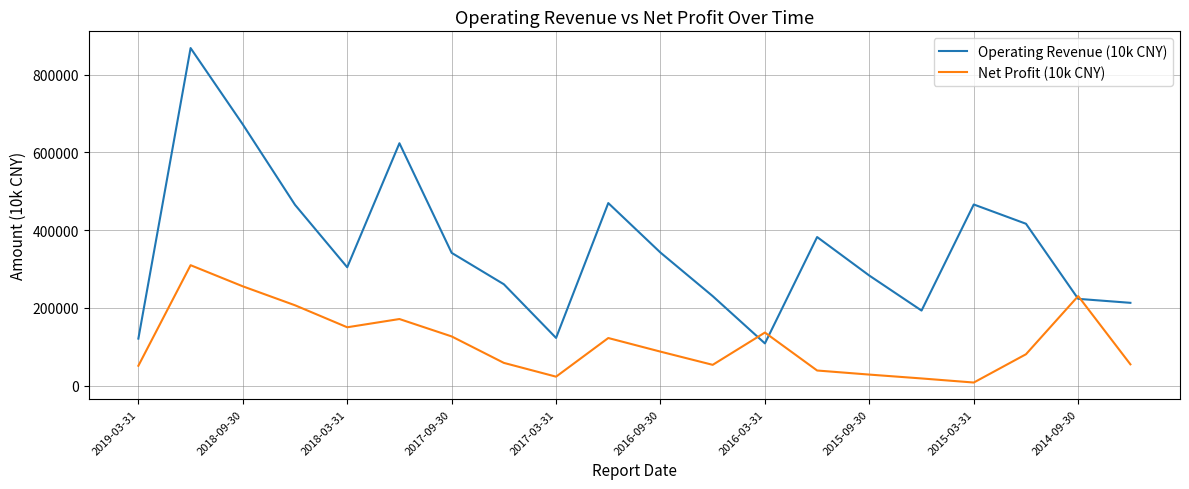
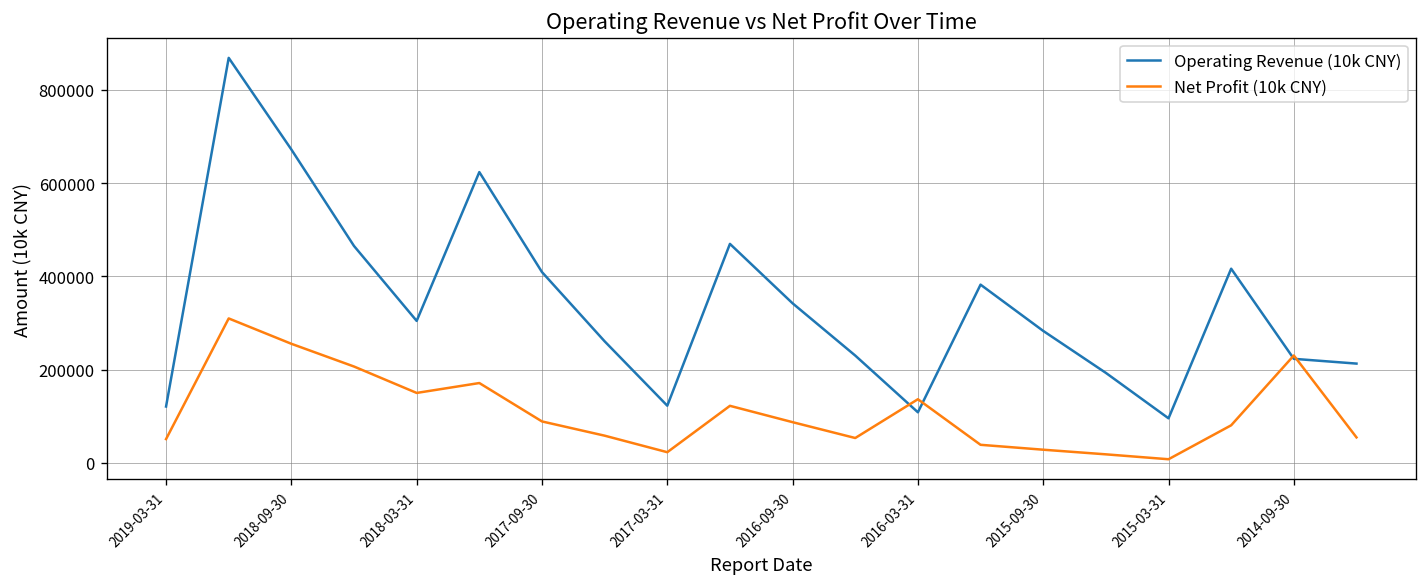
  {
    "Operating Revenue (10k CNY)": {
      "2019-03-31": 120000,
      "2018-09-30": 670000,
      "2018-03-31": 300000,
-     "2017-09-30": 340000,
+     "2017-09-30": 410000,
      "2017-03-31": 120000,
      "2016-09-30": 340000,
      "2016-03-31": 110000,
      "2015-09-30": 280000,
-     "2015-03-31": 470000,
+     "2015-03-31": 100000,
      "2014-09-30": 220000
    },
    "Net Profit (10k CNY)": {
      "2019-03-31": 50000,
      "2018-09-30": 260000,
      "2018-03-31": 150000,
-     "2017-09-30": 130000,
+     "2017-09-30": 90000,
      "2017-03-31": 20000,
      "2016-09-30": 90000,
      "2016-03-31": 140000,
      "2015-09-30": 30000,
      "2015-03-31": 10000,
      "2014-09-30": 230000
    }
  }
